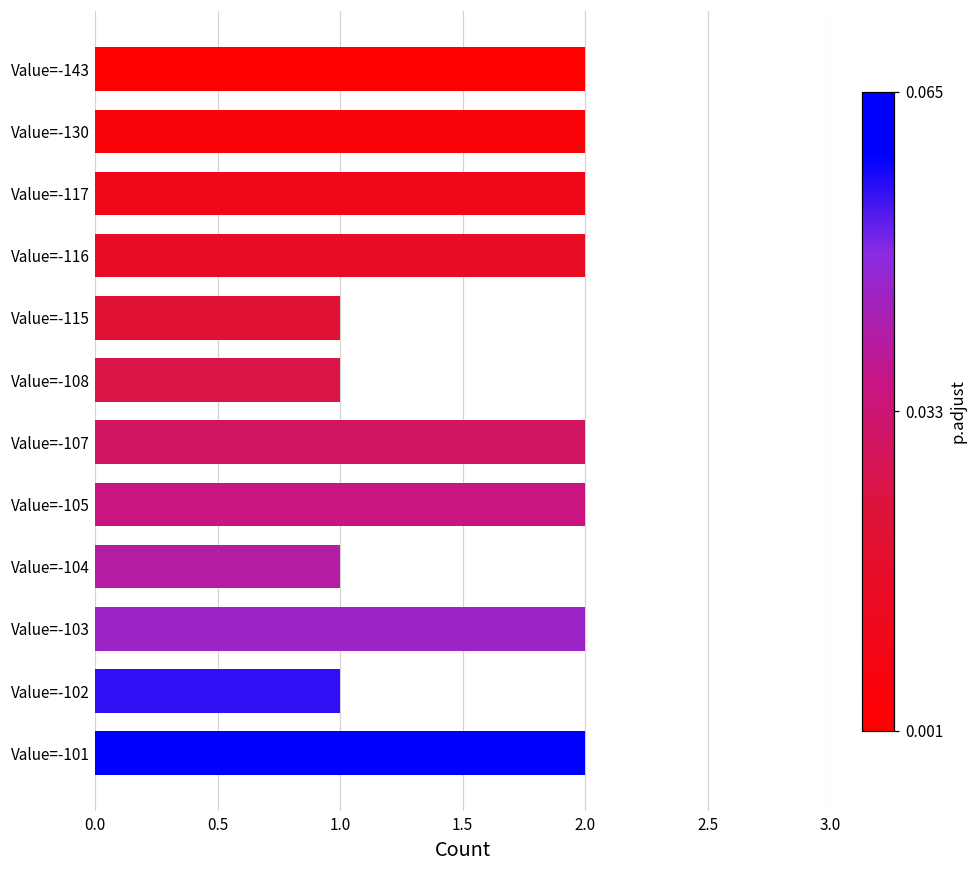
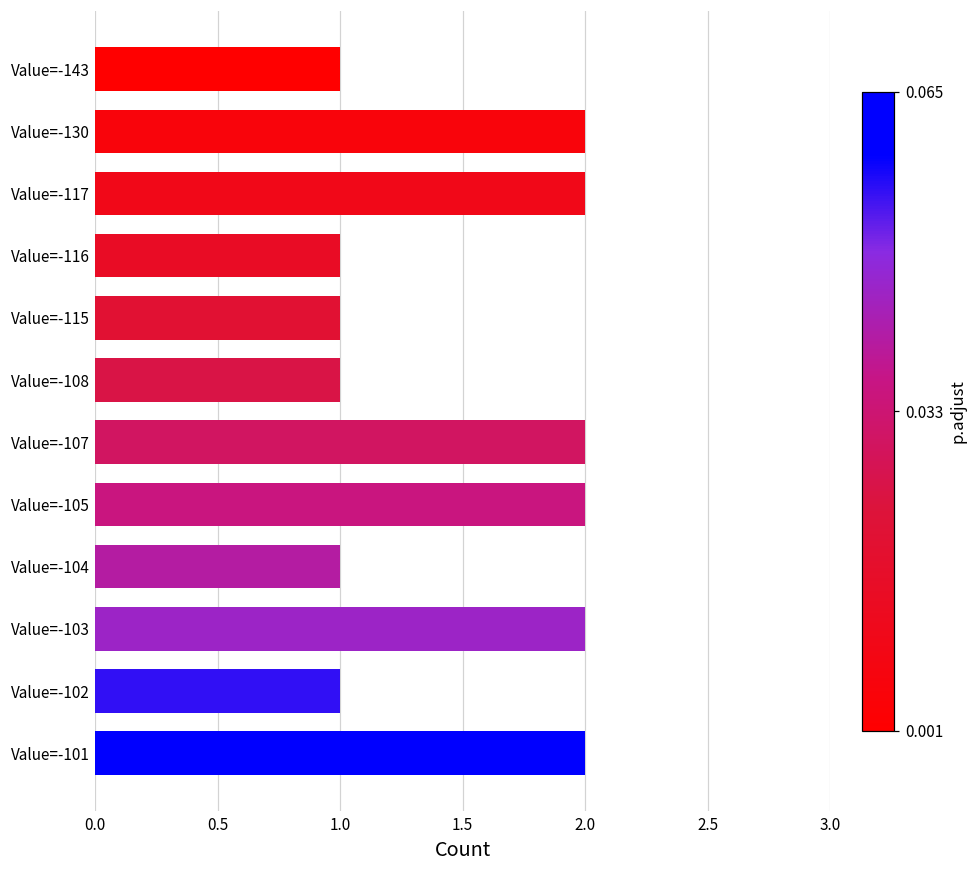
  {
-   "Value=-143": 2,
+   "Value=-143": 1,
    "Value=-130": 2,
    "Value=-117": 2,
-   "Value=-116": 2,
+   "Value=-116": 1,
    "Value=-115": 1,
    "Value=-108": 1,
    "Value=-107": 2,
    "Value=-105": 2,
    "Value=-104": 1,
    "Value=-103": 2,
    "Value=-102": 1,
    "Value=-101": 2
  }
